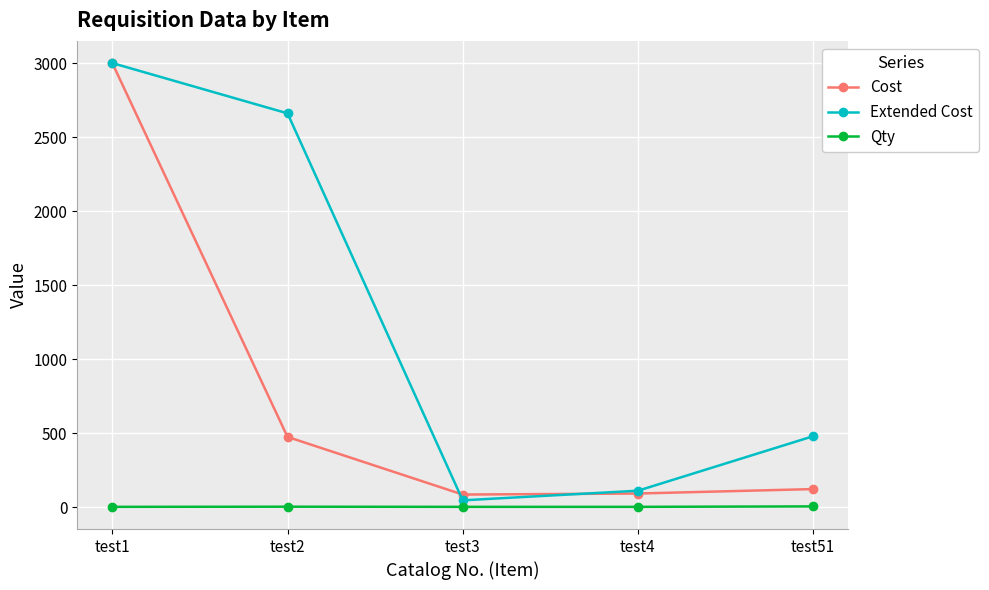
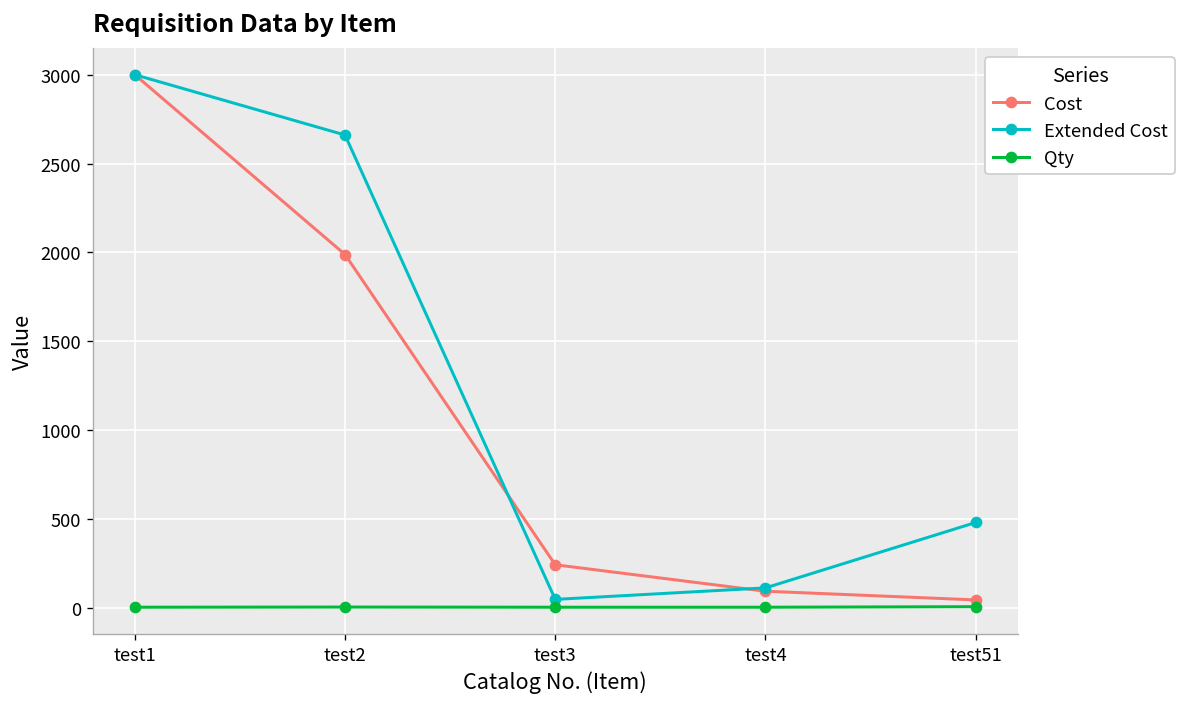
  {
    "Cost": {
-     "test2": 470,
-     "test3": 90,
+     "test2": 1990,
+     "test3": 240,
      "test4": 90,
-     "test51": 120
+     "test51": 40
    },
    "Extended Cost": {
      "test2": 2660,
      "test3": 50,
      "test4": 110,
      "test51": 480
    },
    "Qty": {
      "test1": 0,
      "test2": 0,
      "test3": 0,
      "test4": 0,
      "test51": 10
    }
  }
